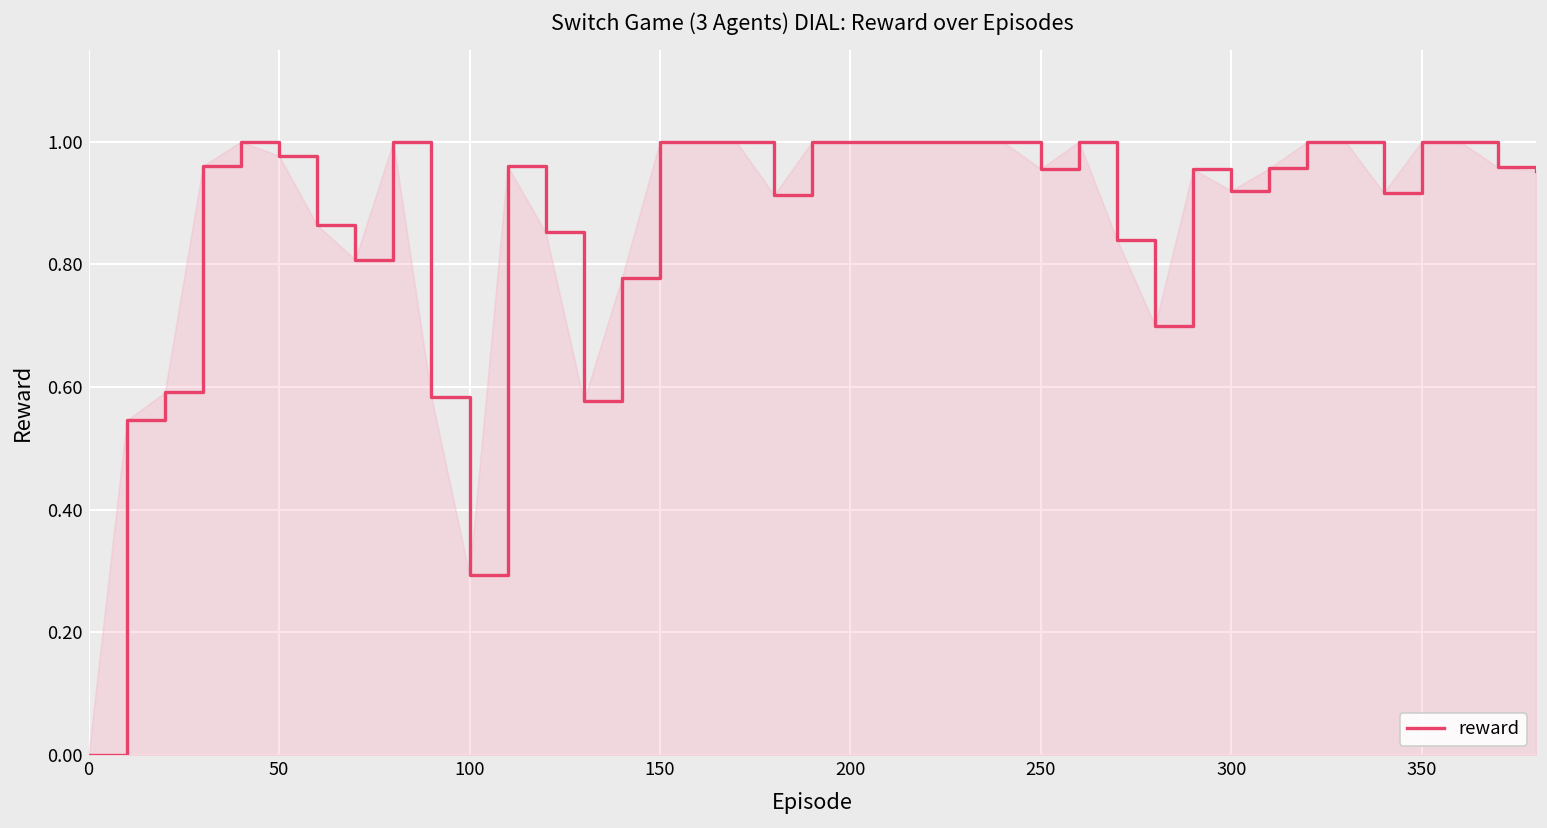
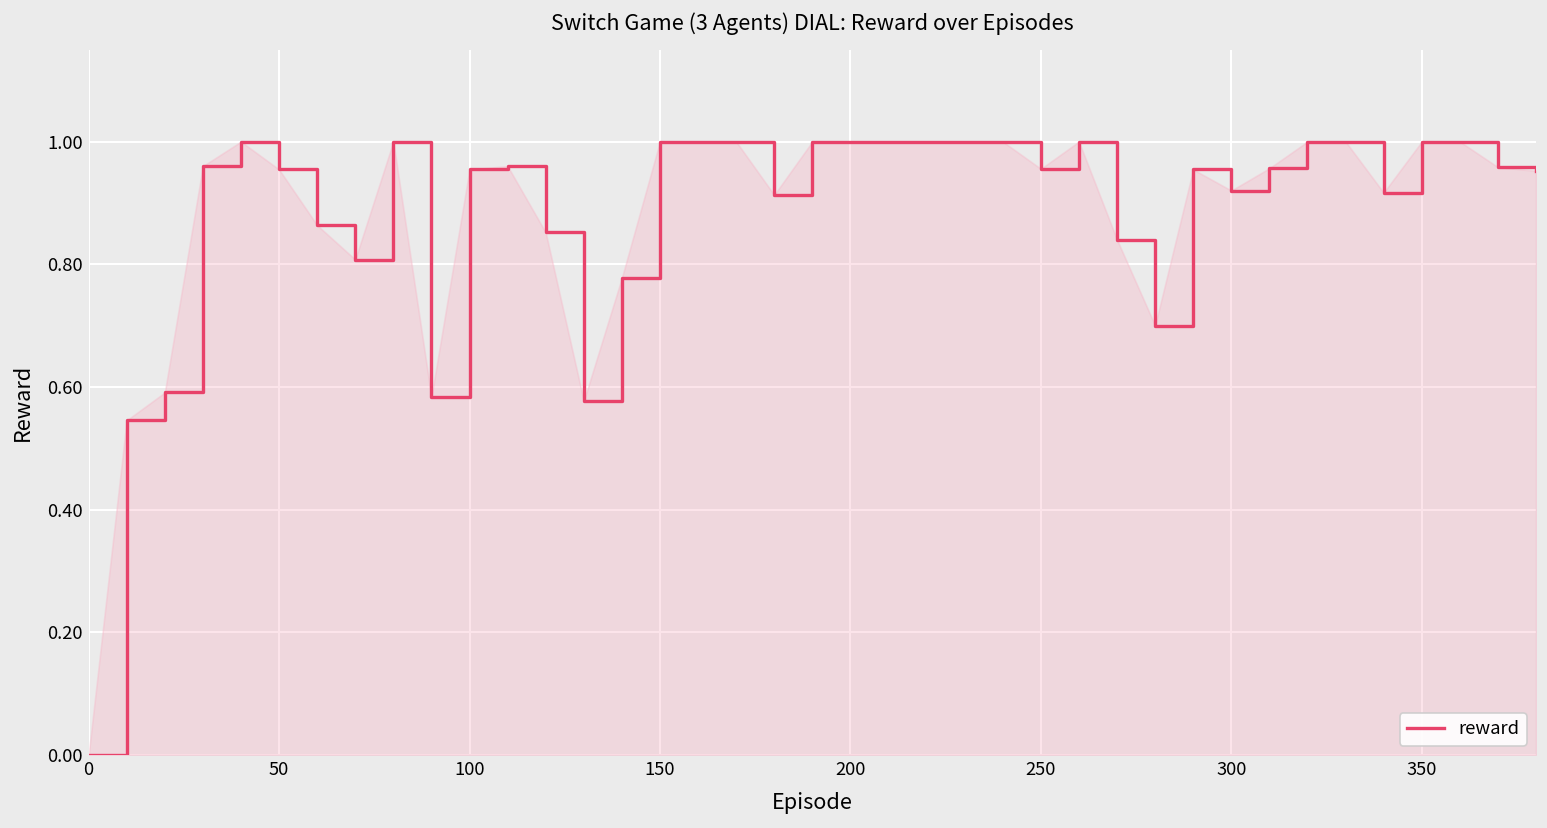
  {
    "0": 0.00,
-   "50": 0.98,
-   "100": 0.29,
+   "50": 0.95,
+   "100": 0.95,
    "150": 1.00,
    "200": 1.00,
    "250": 0.96,
    "300": 0.92,
    "350": 1.00
  }
